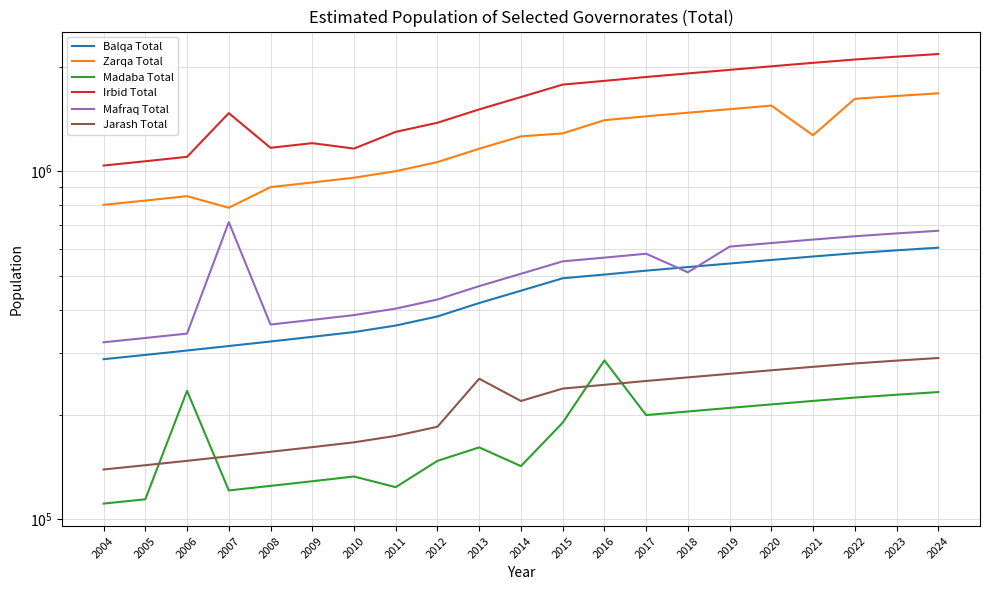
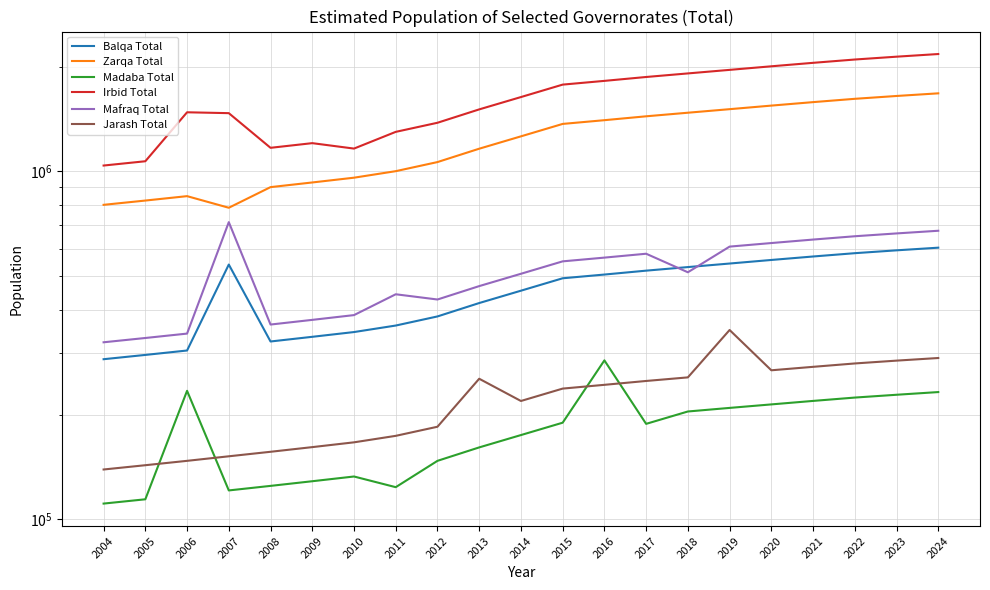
  {
    "Balqa Total": {
      "2004": 290000,
      "2005": 300000,
      "2006": 310000,
-     "2007": 320000,
+     "2007": 540000,
      "2008": 320000,
      "2009": 330000,
      "2010": 350000,
      "2011": 360000,
      "2012": 380000,
      "2013": 420000,
      "2014": 450000,
      "2015": 490000,
      "2016": 510000,
      "2017": 520000,
      "2018": 530000,
      "2019": 540000,
      "2020": 560000,
      "2021": 570000,
      "2022": 580000,
      "2023": 590000,
      "2024": 600000
    },
    "Zarqa Total": {
      "2004": 800000,
      "2005": 820000,
      "2006": 850000,
      "2007": 790000,
      "2008": 900000,
      "2009": 930000,
      "2010": 960000,
      "2011": 1000000,
      "2012": 1060000,
      "2013": 1160000,
      "2014": 1260000,
-     "2015": 1290000,
+     "2015": 1370000,
      "2016": 1400000,
      "2017": 1440000,
      "2018": 1470000,
      "2019": 1510000,
      "2020": 1500000,
-     "2021": 1270000,
+     "2021": 1600000,
      "2022": 1600000,
      "2023": 1600000,
      "2024": 1700000
    },
    "Madaba Total": {
      "2004": 111000,
      "2005": 114000,
      "2006": 230000,
      "2007": 121000,
      "2008": 125000,
      "2009": 129000,
      "2010": 133000,
      "2011": 124000,
      "2012": 147000,
      "2013": 160000,
-     "2014": 142000,
+     "2014": 170000,
      "2015": 190000,
      "2016": 290000,
-     "2017": 200000,
+     "2017": 190000,
      "2018": 200000,
      "2019": 210000,
      "2020": 210000,
      "2021": 220000,
      "2022": 220000,
      "2023": 230000,
      "2024": 230000
    },
    "Irbid Total": {
      "2004": 1040000,
      "2005": 1070000,
-     "2006": 1100000,
+     "2006": 1480000,
      "2007": 1470000,
      "2008": 1170000,
      "2009": 1210000,
      "2010": 1160000,
      "2011": 1300000,
      "2012": 1380000,
      "2013": 1510000,
      "2014": 1600000,
      "2015": 1800000,
      "2016": 1800000,
      "2017": 1900000,
      "2018": 1900000,
      "2019": 2000000,
      "2020": 2000000,
      "2021": 2100000,
      "2022": 2100000,
      "2023": 2100000,
      "2024": 2200000
    },
    "Mafraq Total": {
      "2004": 320000,
      "2005": 330000,
      "2006": 340000,
      "2007": 710000,
      "2008": 360000,
      "2009": 370000,
      "2010": 390000,
-     "2011": 400000,
+     "2011": 440000,
      "2012": 430000,
      "2013": 470000,
      "2014": 510000,
      "2015": 550000,
      "2016": 570000,
      "2017": 580000,
      "2018": 510000,
      "2019": 610000,
      "2020": 620000,
      "2021": 640000,
      "2022": 650000,
      "2023": 660000,
      "2024": 680000
    },
    "Jarash Total": {
      "2004": 139000,
      "2005": 143000,
      "2006": 147000,
      "2007": 150000,
      "2008": 160000,
      "2009": 160000,
      "2010": 170000,
      "2011": 170000,
      "2012": 180000,
      "2013": 250000,
      "2014": 220000,
      "2015": 240000,
      "2016": 240000,
      "2017": 250000,
      "2018": 260000,
-     "2019": 260000,
+     "2019": 350000,
      "2020": 270000,
      "2021": 270000,
      "2022": 280000,
      "2023": 290000,
      "2024": 290000
    }
  }
